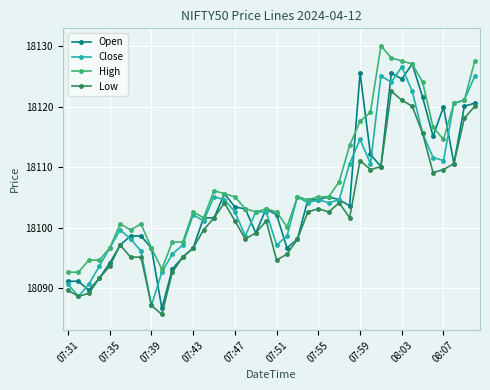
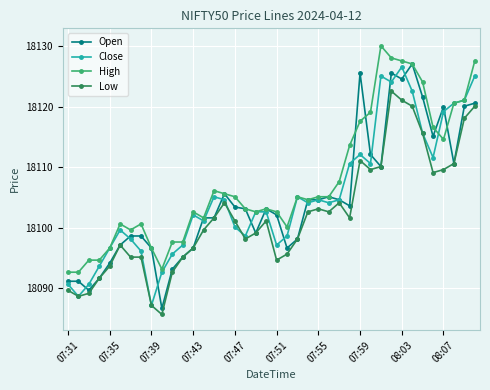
  {
    "Open": {
      "07:31": 18091,
      "07:35": 18094,
      "07:47": 18103,
      "07:51": 18102,
      "07:59": 18126,
      "08:03": 18125,
      "08:07": 18120
    },
    "Close": {
      "07:31": 18091,
      "07:43": 18102,
-     "07:47": 18103,
+     "07:47": 18100,
      "07:51": 18097,
-     "07:59": 18115,
+     "07:59": 18112,
      "08:03": 18127,
-     "08:07": 18111
+     "08:07": 18119
    }
  }
